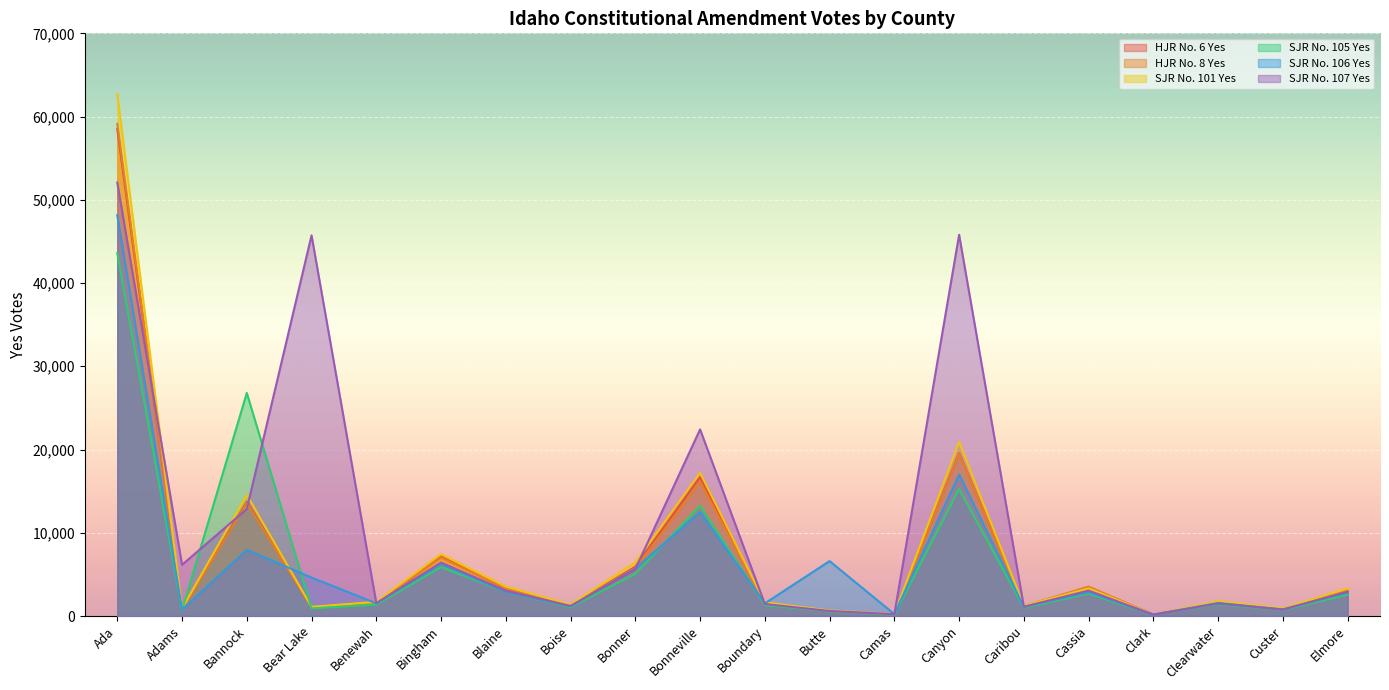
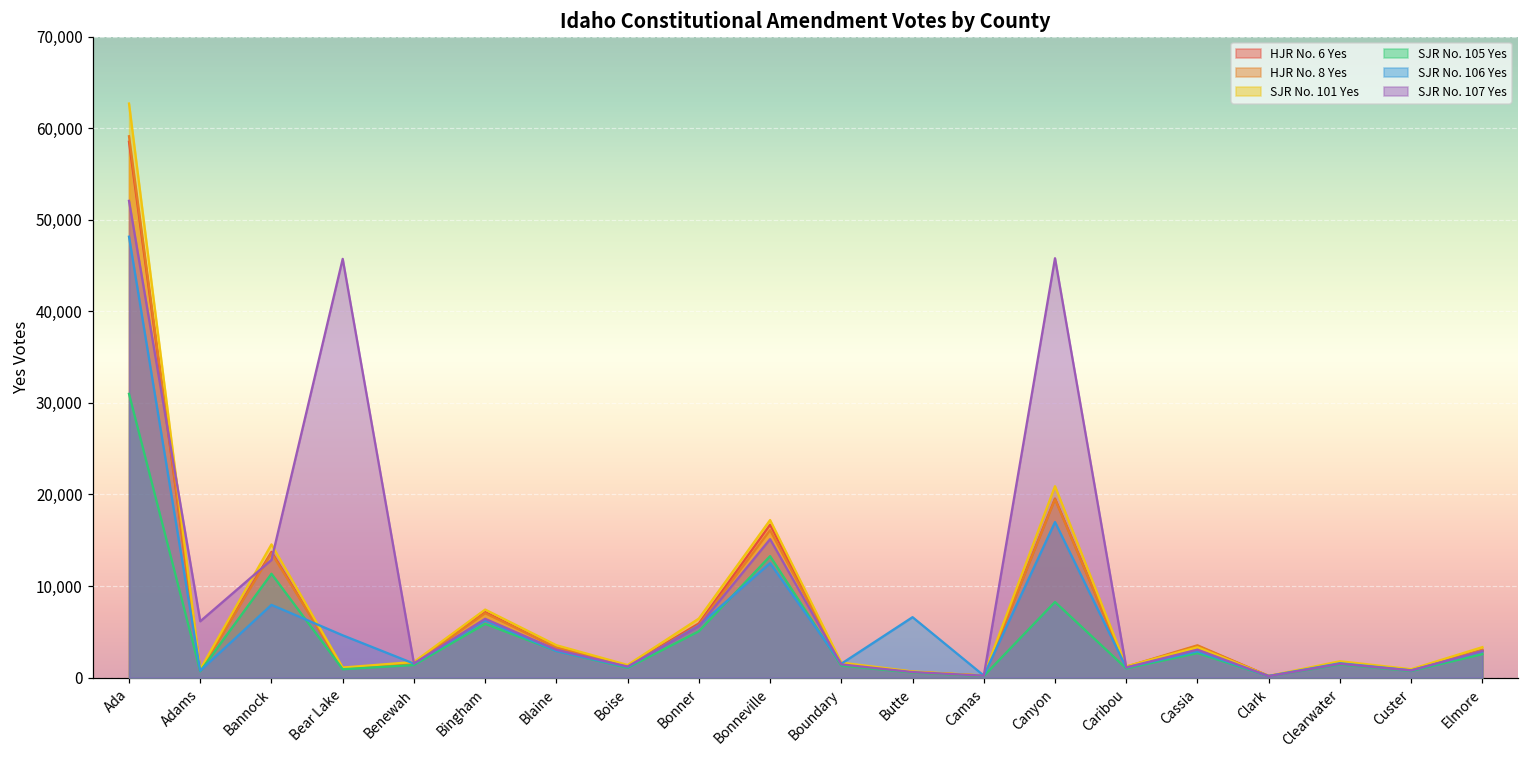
  {
    "SJR No. 105 Yes": {
-     "Ada": "44,000",
-     "Bannock": "27,000",
+     "Ada": "31,000",
+     "Bannock": "11,000",
      "Bingham": "6,000",
      "Bonner": "5,000",
      "Bonneville": "13,000",
-     "Canyon": "15,000"
+     "Canyon": "8,000"
    },
    "SJR No. 106 Yes": {
      "Ada": "48,000",
      "Bannock": "8,000",
      "Bear Lake": "5,000",
      "Bonneville": "13,000",
      "Butte": "7,000",
      "Canyon": "17,000"
    },
    "SJR No. 107 Yes": {
      "Ada": "52,000",
      "Adams": "6,000",
      "Bannock": "13,000",
      "Bear Lake": "46,000",
-     "Bonneville": "22,000",
+     "Bonneville": "15,000",
      "Canyon": "46,000"
    }
  }
